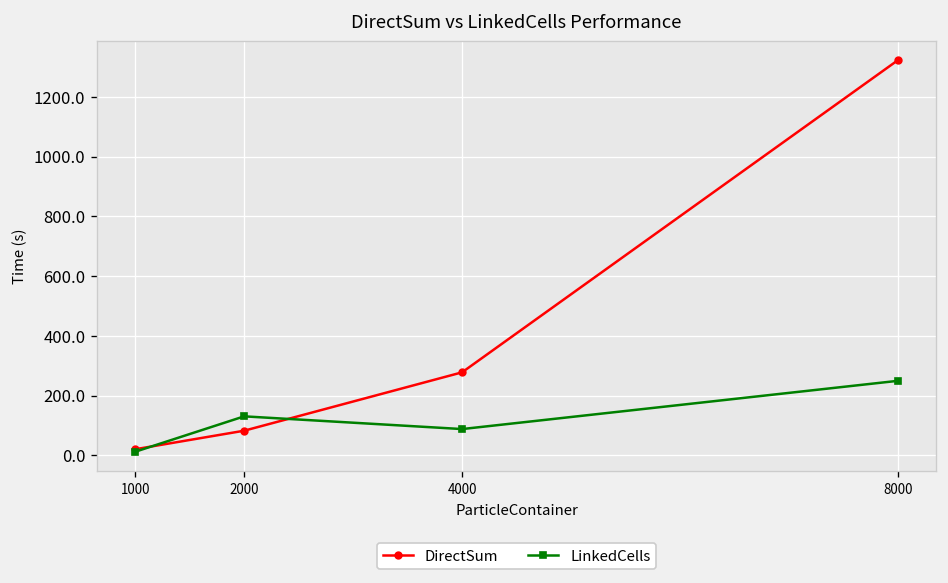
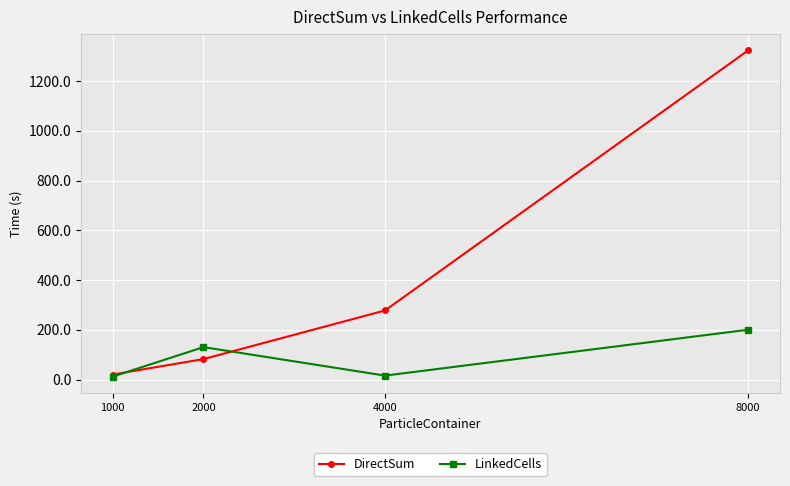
  {
    "DirectSum": {
      "2000": 80,
      "4000": 280,
      "8000": 1320
    },
    "LinkedCells": {
      "2000": 130,
-     "4000": 90,
-     "8000": 250
+     "4000": 20,
+     "8000": 200
    }
  }
